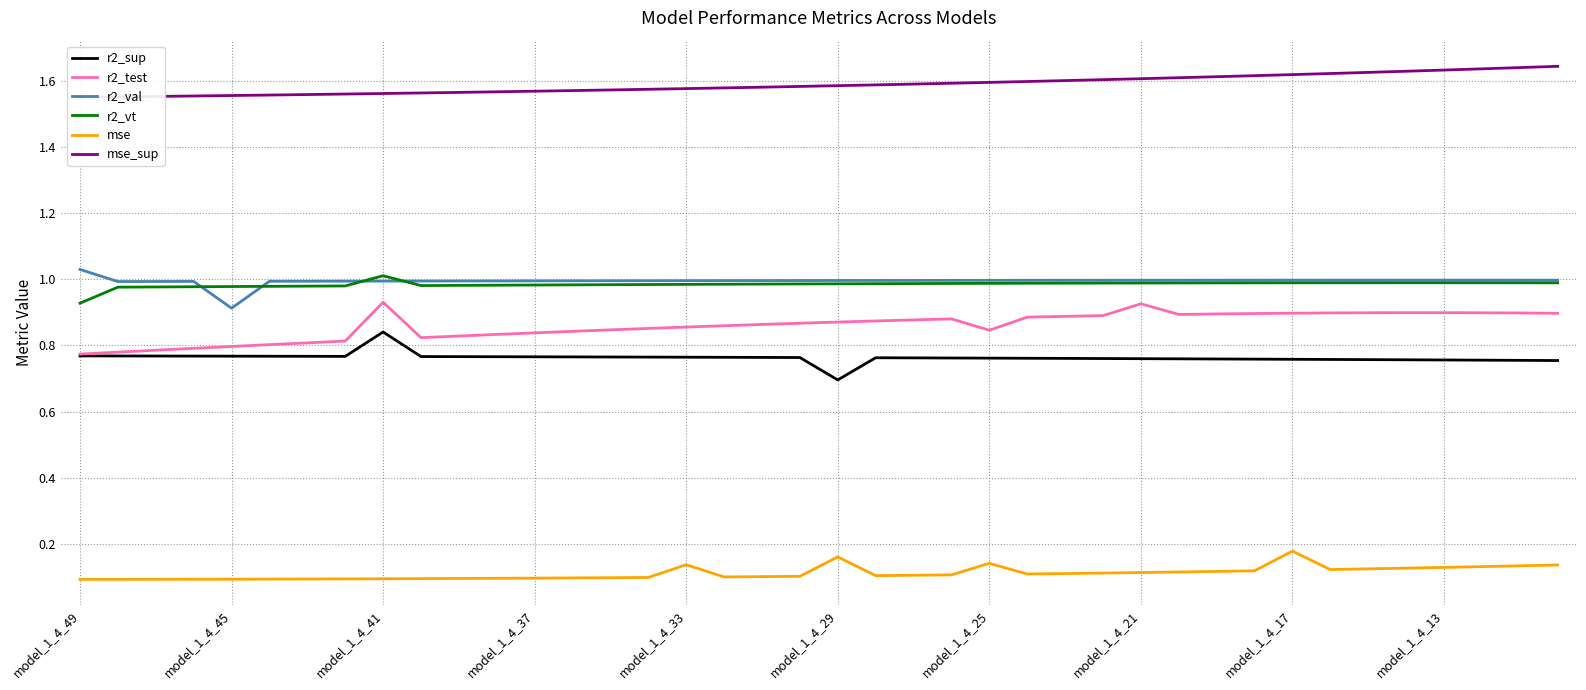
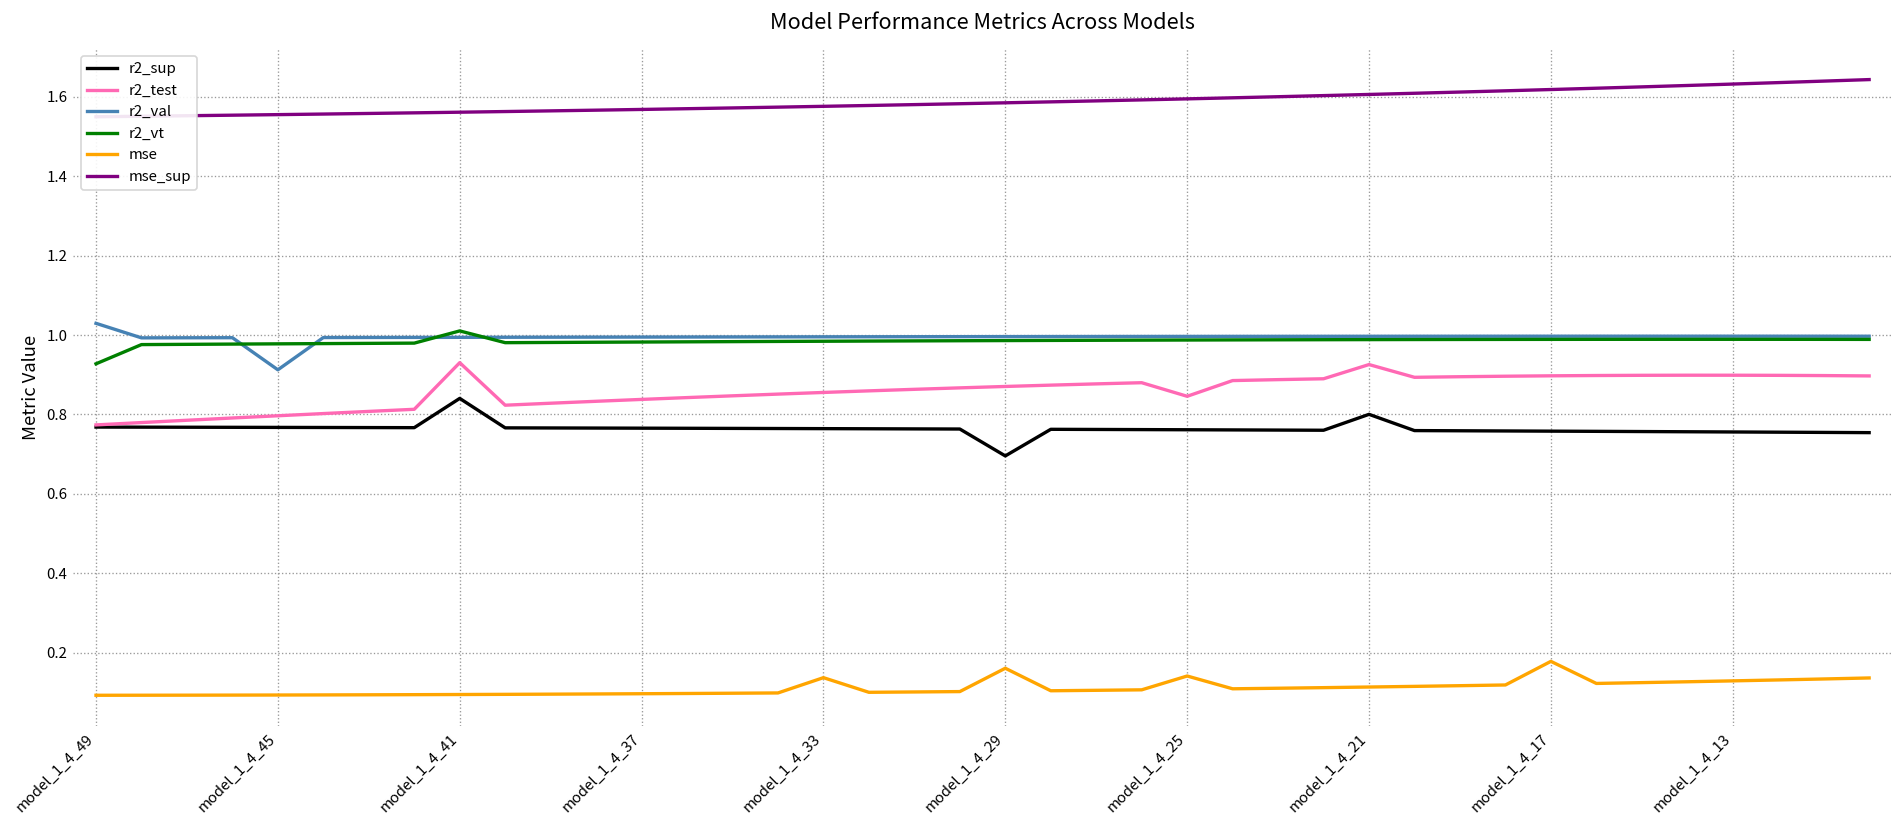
  {
    "r2_sup": {
      "model_1_4_45": 0.77,
      "model_1_4_41": 0.84,
      "model_1_4_37": 0.77,
      "model_1_4_33": 0.76,
      "model_1_4_29": 0.70,
      "model_1_4_25": 0.76,
-     "model_1_4_21": 0.76,
+     "model_1_4_21": 0.80,
      "model_1_4_17": 0.76,
      "model_1_4_13": 0.76
    },
    "r2_test": {
      "model_1_4_45": 0.80,
      "model_1_4_41": 0.93,
      "model_1_4_37": 0.84,
      "model_1_4_33": 0.86,
      "model_1_4_29": 0.87,
      "model_1_4_25": 0.85,
      "model_1_4_21": 0.93,
      "model_1_4_17": 0.90,
      "model_1_4_13": 0.90
    },
    "r2_val": {
      "model_1_4_49": 1.03,
      "model_1_4_45": 0.91,
      "model_1_4_41": 0.99,
      "model_1_4_37": 1.00,
      "model_1_4_33": 1.00,
      "model_1_4_29": 1.00,
      "model_1_4_25": 1.00,
      "model_1_4_21": 1.00,
      "model_1_4_17": 1.00,
      "model_1_4_13": 1.00
    },
    "r2_vt": {
      "model_1_4_49": 0.93,
      "model_1_4_45": 0.98,
      "model_1_4_41": 1.01,
      "model_1_4_37": 0.98,
      "model_1_4_33": 0.98,
      "model_1_4_29": 0.99,
      "model_1_4_25": 0.99,
      "model_1_4_21": 0.99,
      "model_1_4_17": 0.99,
      "model_1_4_13": 0.99
    },
    "mse": {
      "model_1_4_49": 0.09,
      "model_1_4_45": 0.09,
      "model_1_4_41": 0.09,
      "model_1_4_37": 0.10,
      "model_1_4_33": 0.14,
      "model_1_4_29": 0.16,
      "model_1_4_25": 0.14,
      "model_1_4_21": 0.11,
      "model_1_4_17": 0.18,
      "model_1_4_13": 0.13
    },
    "mse_sup": {
      "model_1_4_45": 1.56,
      "model_1_4_41": 1.56,
      "model_1_4_37": 1.57,
      "model_1_4_33": 1.58,
      "model_1_4_29": 1.59,
      "model_1_4_25": 1.60,
      "model_1_4_21": 1.61,
      "model_1_4_17": 1.62,
      "model_1_4_13": 1.63
    }
  }
